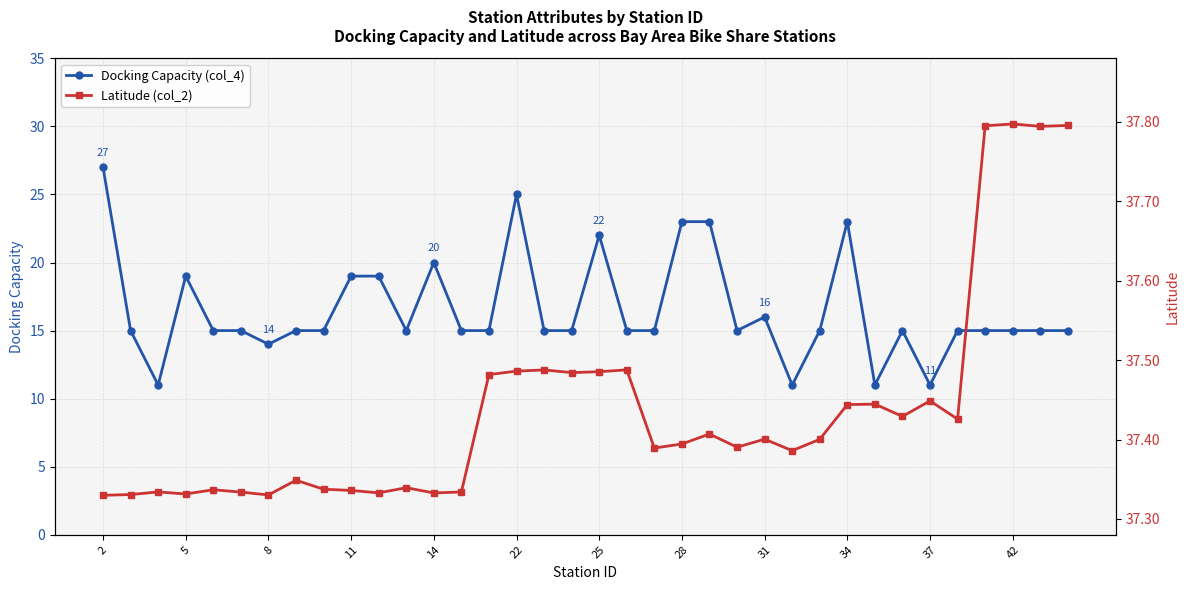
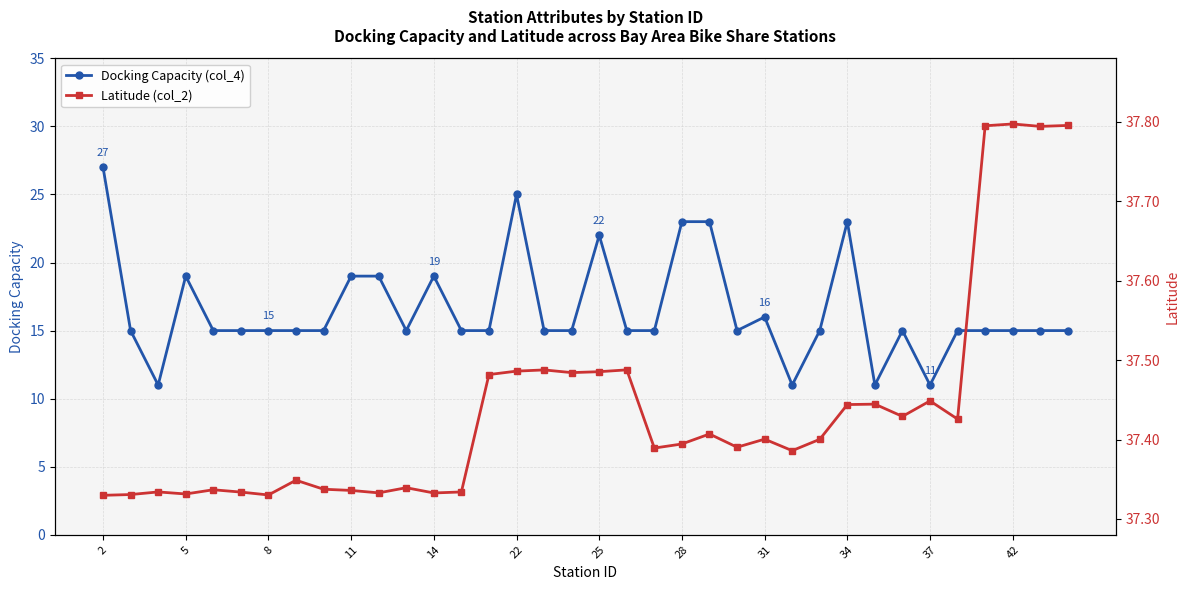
  {
    "Docking Capacity (col_4)": {
      "2": 27,
-     "8": 14,
-     "14": 20,
+     "8": 15,
+     "14": 19,
      "25": 22,
      "31": 16,
      "37": 11
    }
  }
